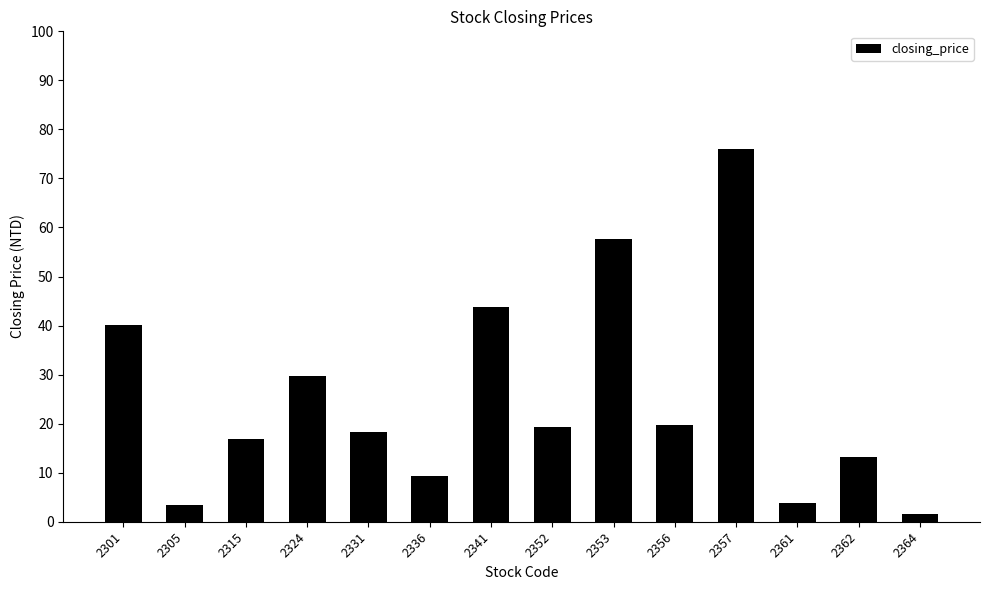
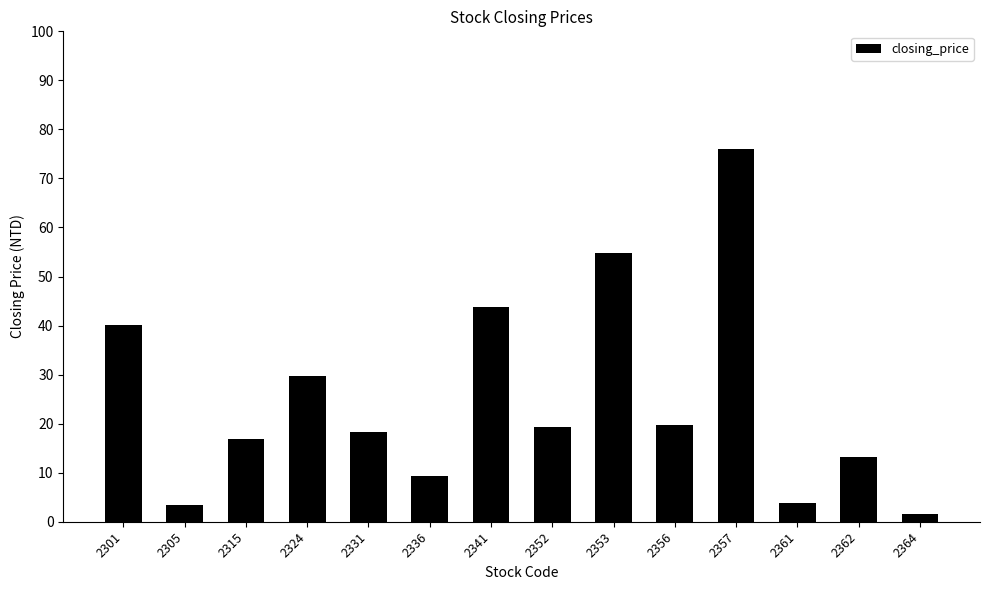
  {
    "2301": 40,
    "2305": 4,
    "2315": 17,
    "2324": 30,
    "2331": 18,
    "2336": 9,
    "2341": 44,
    "2352": 19,
-   "2353": 58,
+   "2353": 55,
    "2356": 20,
    "2357": 76,
    "2361": 4,
    "2362": 13,
    "2364": 2
  }
